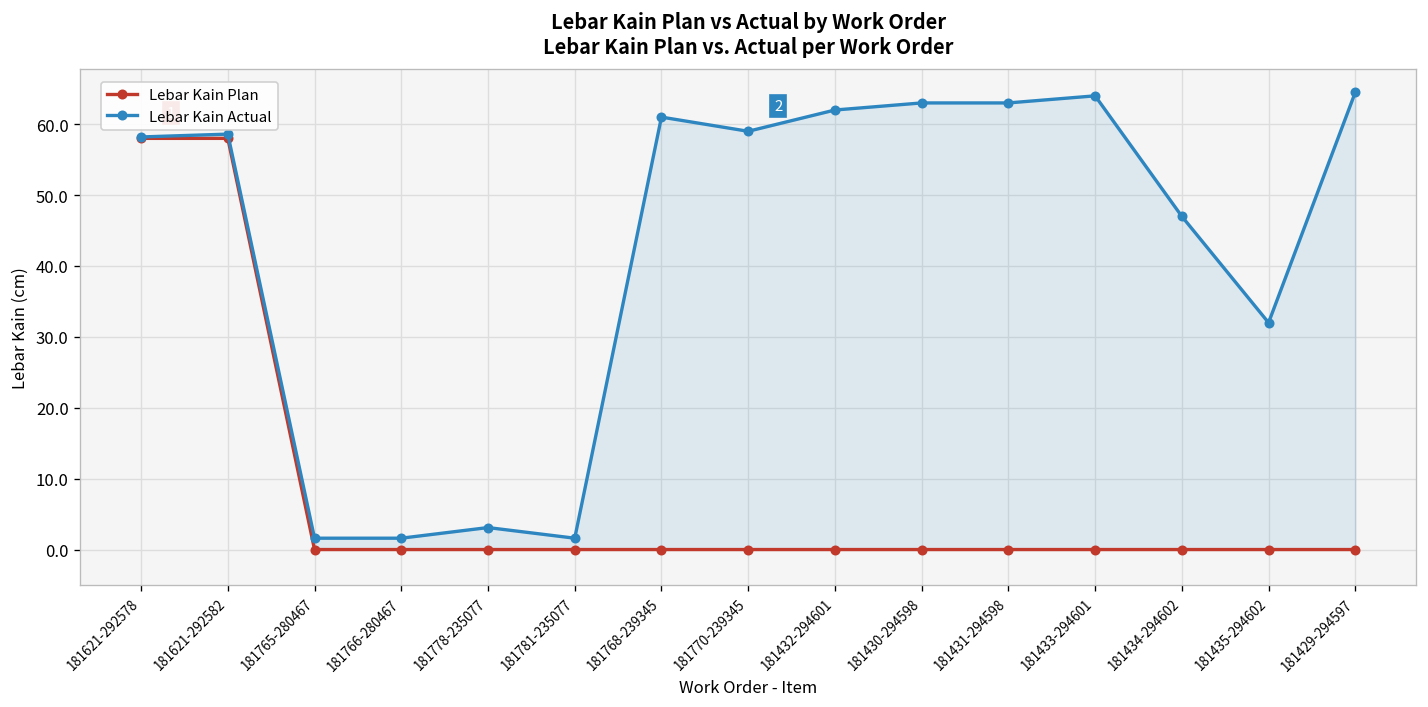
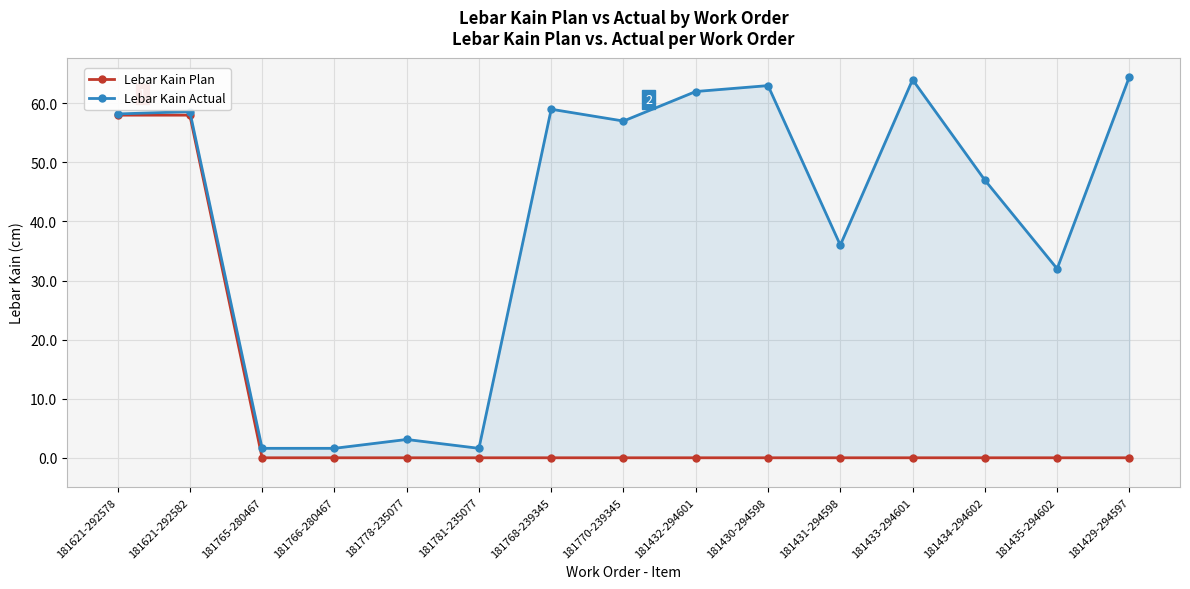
  {
    "Lebar Kain Plan": {
      "181621-292582": 58,
      "181765-280467": 0,
      "181766-280467": 0,
      "181778-235077": 0,
      "181781-235077": 0,
      "181768-239345": 0,
      "181770-239345": 0,
      "181432-294601": 0,
      "181430-294598": 0,
      "181431-294598": 0,
      "181433-294601": 0,
      "181434-294602": 0,
      "181435-294602": 0,
      "181429-294597": 0
    },
    "Lebar Kain Actual": {
      "181621-292582": 59,
      "181765-280467": 2,
      "181766-280467": 2,
      "181778-235077": 3,
      "181781-235077": 2,
-     "181768-239345": 61,
-     "181770-239345": 59,
+     "181768-239345": 59,
+     "181770-239345": 57,
      "181432-294601": 62,
      "181430-294598": 63,
-     "181431-294598": 63,
+     "181431-294598": 36,
      "181433-294601": 64,
      "181434-294602": 47,
      "181435-294602": 32,
      "181429-294597": 65
    }
  }
